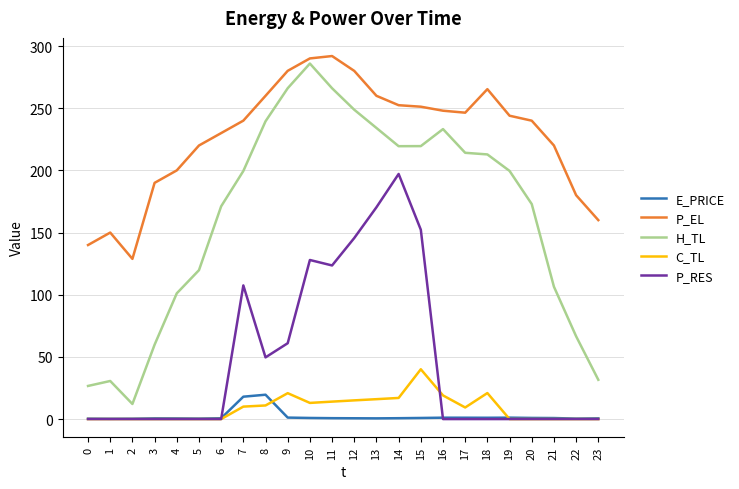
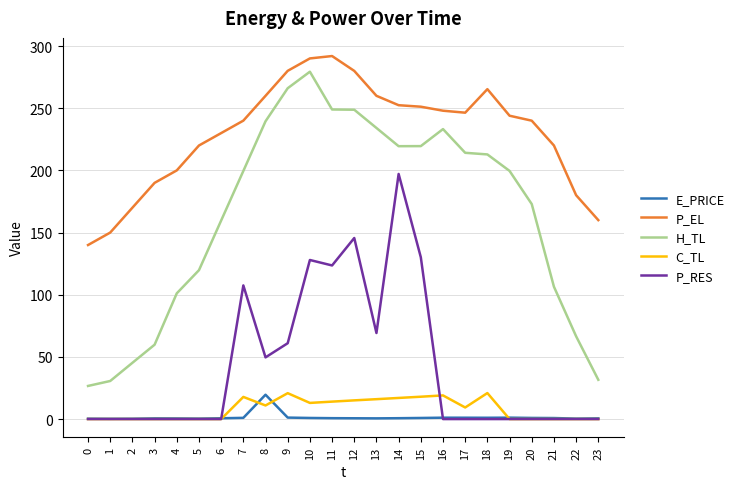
  {
    "E_PRICE": {
-     "7": 18,
+     "7": 1,
      "8": 20,
      "9": 1,
      "10": 1,
      "11": 1,
      "12": 1,
      "13": 1,
      "14": 1,
      "15": 1
    },
    "P_EL": {
      "0": 140,
      "1": 150,
-     "2": 129,
+     "2": 170,
      "3": 190,
      "4": 200,
      "5": 220,
      "6": 230,
      "7": 240,
      "8": 260,
      "9": 280,
      "10": 290,
      "11": 292,
      "12": 280,
      "13": 260,
      "14": 252,
      "15": 251,
      "16": 248,
      "17": 246,
      "18": 265,
      "19": 244,
      "20": 240,
      "21": 220,
      "22": 180,
      "23": 160
    },
    "H_TL": {
      "0": 27,
      "1": 31,
-     "2": 12,
+     "2": 45,
      "3": 60,
      "4": 101,
      "5": 120,
-     "6": 171,
+     "6": 160,
      "7": 200,
      "8": 239,
      "9": 266,
-     "10": 286,
-     "11": 266,
+     "10": 279,
+     "11": 249,
      "12": 249,
      "13": 234,
      "14": 219,
      "15": 220,
      "16": 233,
      "17": 214,
      "18": 213,
      "19": 200,
      "20": 173,
      "21": 106,
      "22": 67,
      "23": 32
    },
    "C_TL": {
-     "7": 10,
+     "7": 18,
      "8": 11,
      "9": 21,
      "10": 13,
      "11": 14,
      "12": 15,
      "13": 16,
      "14": 17,
-     "15": 40,
+     "15": 18,
      "16": 19,
      "17": 9,
      "18": 21
    },
    "P_RES": {
      "7": 107,
      "8": 50,
      "9": 61,
      "10": 128,
      "11": 124,
      "12": 146,
-     "13": 170,
+     "13": 69,
      "14": 197,
-     "15": 152
+     "15": 130
    }
  }
